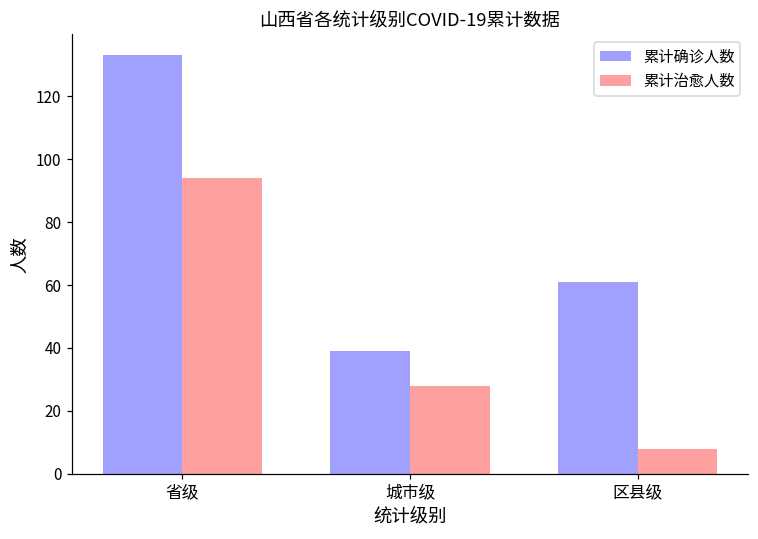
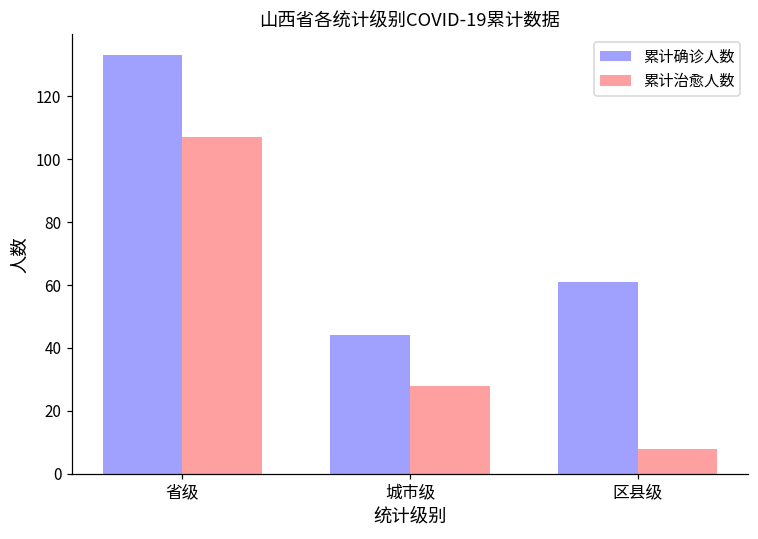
  {
    "累计确诊人数": {
      "省级": 133,
-     "城市级": 39,
+     "城市级": 44,
      "区县级": 61
    },
    "累计治愈人数": {
-     "省级": 94,
+     "省级": 107,
      "城市级": 28,
      "区县级": 8
    }
  }
